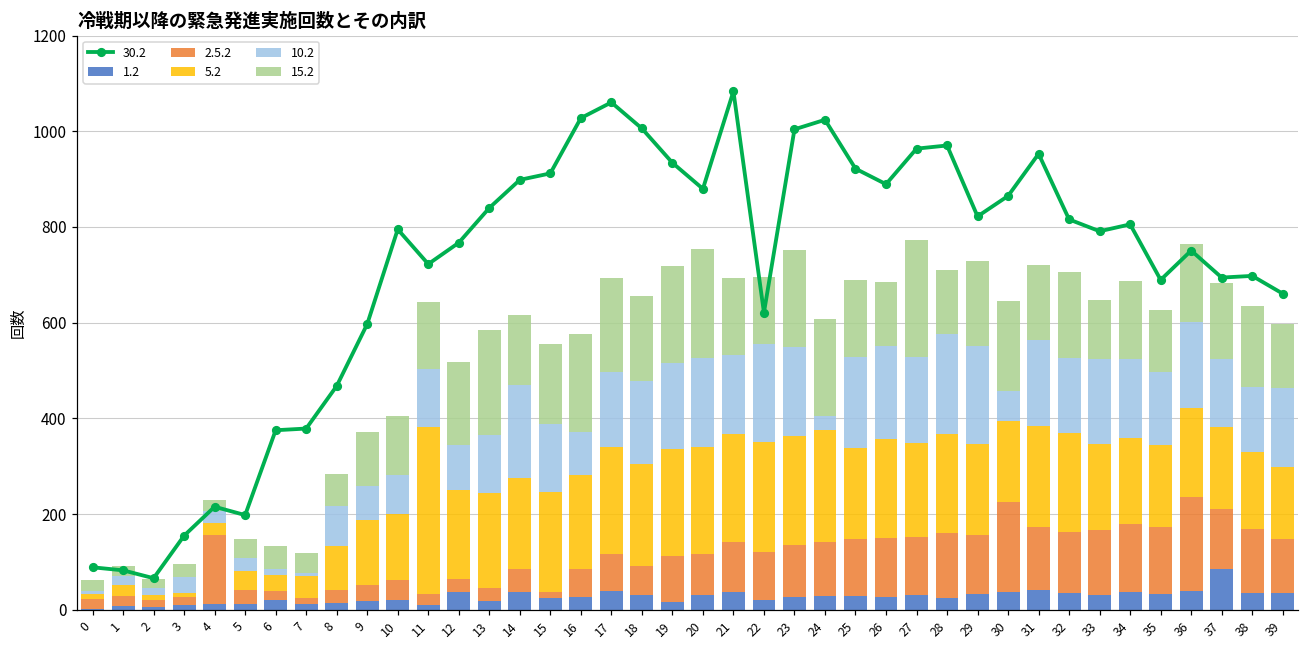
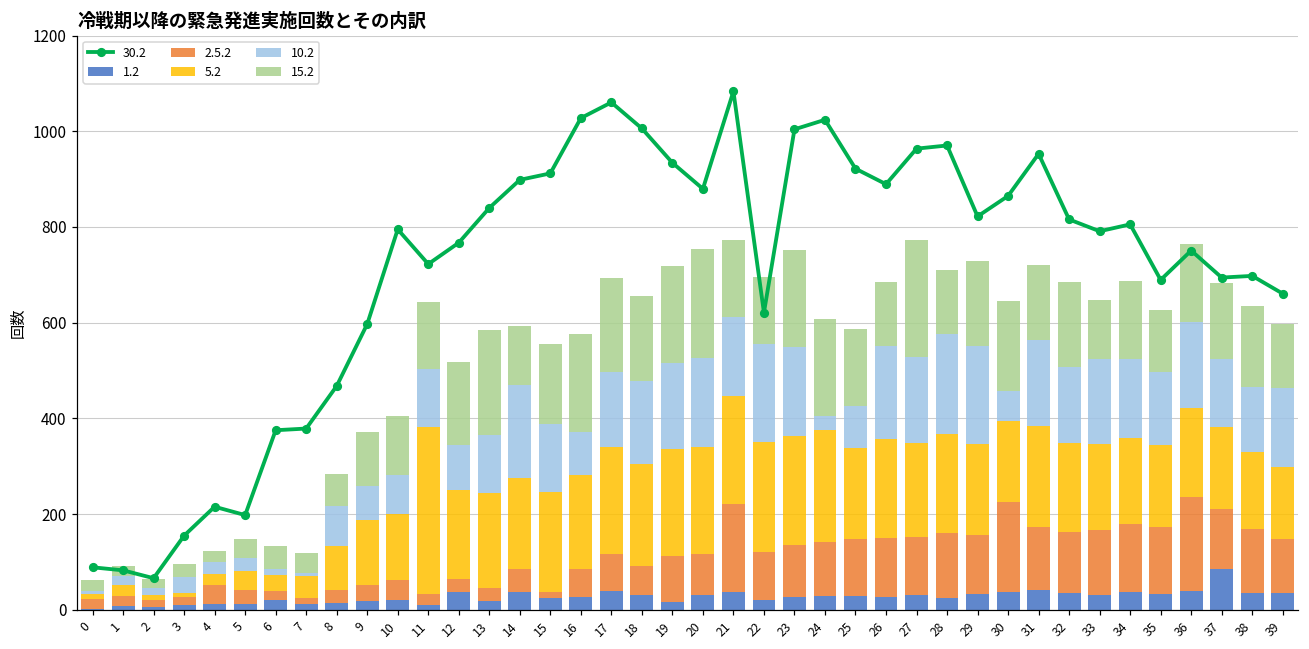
  {
    "2.5.2": {
      "0": 20,
      "1": 20,
      "2": 10,
      "3": 20,
-     "4": 150,
+     "4": 40,
      "5": 30,
      "6": 20,
      "7": 10,
      "8": 30,
      "9": 30,
      "10": 40,
      "11": 20,
      "12": 30,
      "13": 30,
      "14": 50,
      "15": 10,
      "16": 60,
      "17": 80,
      "18": 60,
      "19": 100,
      "20": 90,
-     "21": 100,
+     "21": 180,
      "22": 100,
      "23": 110,
      "24": 110,
      "25": 120,
      "26": 120,
      "27": 120,
      "28": 140,
      "29": 120,
      "30": 190,
      "31": 130,
      "32": 130,
      "33": 140,
      "34": 140,
      "35": 140,
      "36": 200,
      "37": 120,
      "38": 130,
      "39": 110
    },
    "5.2": {
      "0": 10,
      "1": 20,
      "2": 10,
      "3": 10,
      "4": 20,
      "5": 40,
      "6": 30,
      "7": 50,
      "8": 90,
      "9": 130,
      "10": 140,
      "11": 350,
      "12": 190,
      "13": 200,
      "14": 190,
      "15": 210,
      "16": 200,
      "17": 220,
      "18": 210,
      "19": 230,
      "20": 220,
      "21": 230,
      "22": 230,
      "23": 230,
      "24": 230,
      "25": 190,
      "26": 210,
      "27": 190,
      "28": 200,
      "29": 190,
      "30": 170,
      "31": 210,
-     "32": 210,
+     "32": 190,
      "33": 180,
      "34": 180,
      "35": 170,
      "36": 190,
      "37": 170,
      "38": 160,
      "39": 150
    },
    "10.2": {
      "0": 10,
      "1": 20,
      "2": 10,
      "3": 30,
      "4": 20,
      "5": 30,
      "6": 10,
      "7": 10,
      "8": 80,
      "9": 70,
      "10": 80,
      "11": 120,
      "12": 90,
      "13": 120,
      "14": 190,
      "15": 140,
      "16": 90,
      "17": 160,
      "18": 170,
      "19": 180,
      "20": 190,
      "21": 170,
      "22": 210,
      "23": 190,
      "24": 30,
-     "25": 190,
+     "25": 90,
      "26": 190,
      "27": 180,
      "28": 210,
      "29": 200,
      "30": 60,
      "31": 180,
      "32": 160,
      "33": 180,
      "34": 160,
      "35": 150,
      "36": 180,
      "37": 140,
      "38": 140,
      "39": 160
    },
    "15.2": {
      "0": 20,
      "1": 20,
      "2": 20,
      "3": 30,
      "4": 20,
      "5": 40,
      "6": 50,
      "7": 40,
      "8": 70,
      "9": 110,
      "10": 120,
      "11": 140,
      "12": 170,
      "13": 220,
-     "14": 150,
+     "14": 130,
      "15": 170,
      "16": 200,
      "17": 200,
      "18": 180,
      "19": 200,
      "20": 230,
      "21": 160,
      "22": 140,
      "23": 200,
      "24": 200,
      "25": 160,
      "26": 130,
      "27": 240,
      "28": 140,
      "29": 180,
      "30": 190,
      "31": 160,
      "32": 180,
      "33": 120,
      "34": 160,
      "35": 130,
      "36": 160,
      "37": 160,
      "38": 170,
      "39": 130
    }
  }
